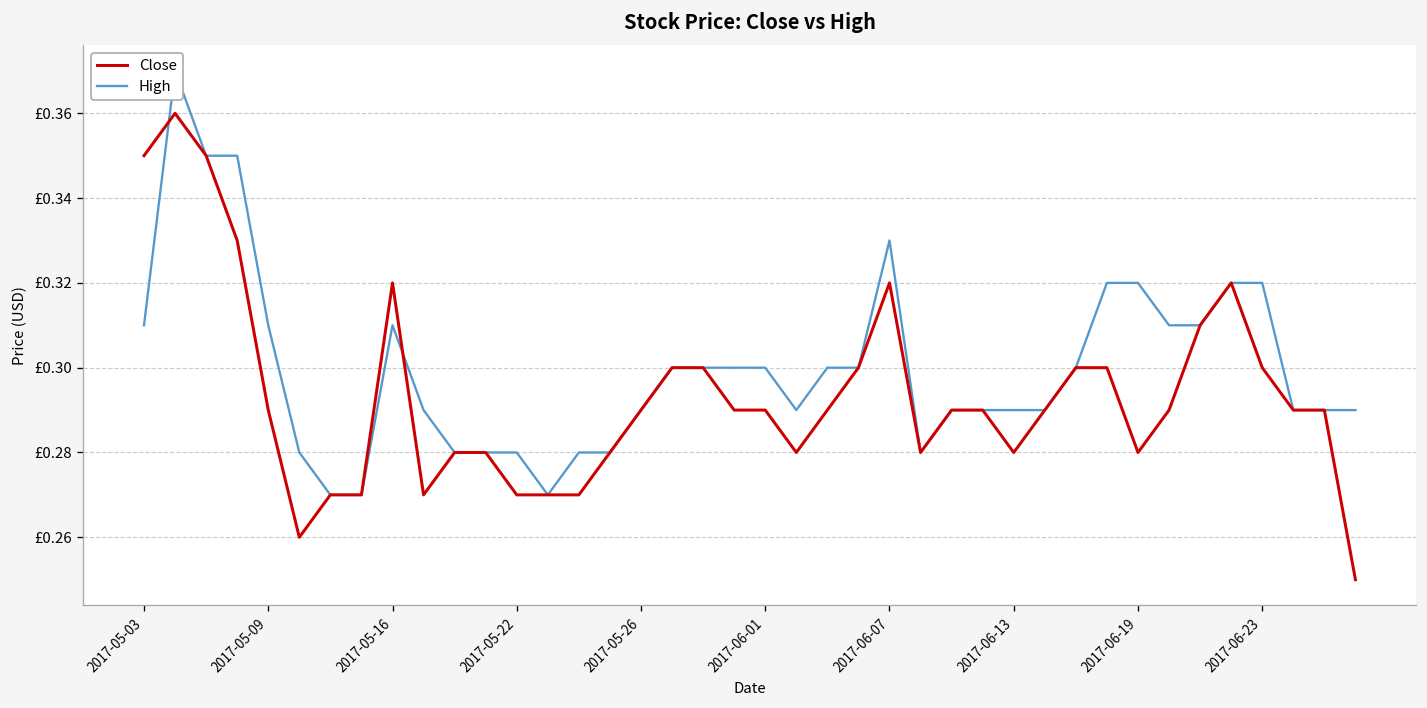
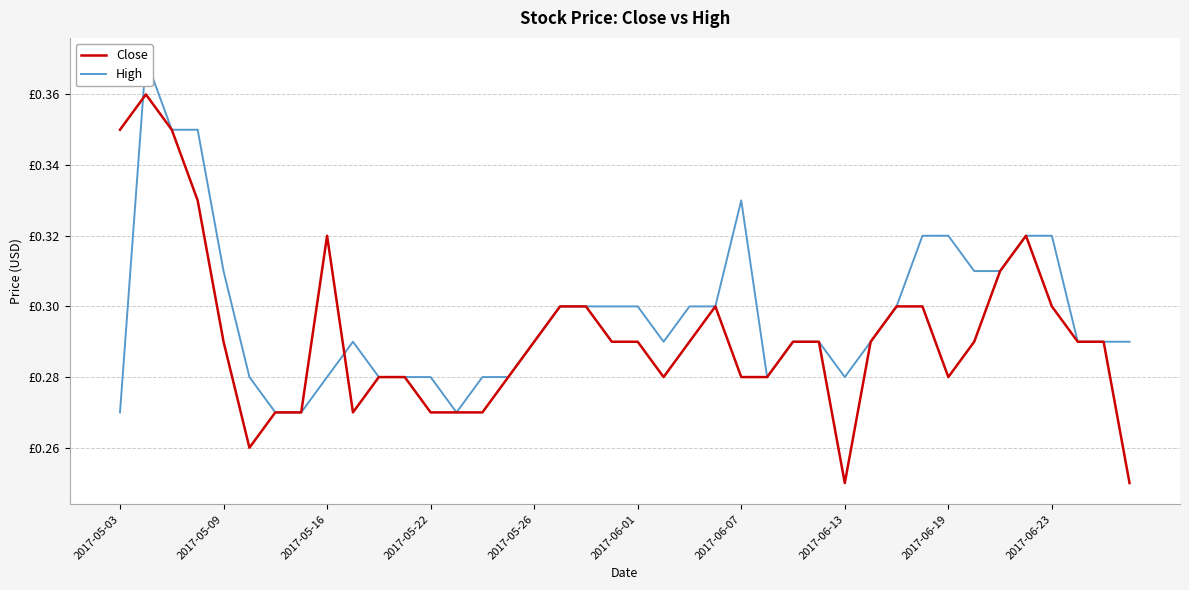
  {
    "Close": {
      "2017-05-03": "£0.35",
      "2017-05-09": "£0.29",
      "2017-05-16": "£0.32",
      "2017-05-22": "£0.27",
      "2017-06-01": "£0.29",
-     "2017-06-07": "£0.32",
-     "2017-06-13": "£0.28",
+     "2017-06-07": "£0.28",
+     "2017-06-13": "£0.25",
      "2017-06-19": "£0.28",
      "2017-06-23": "£0.30"
    },
    "High": {
-     "2017-05-03": "£0.31",
+     "2017-05-03": "£0.27",
      "2017-05-09": "£0.31",
-     "2017-05-16": "£0.31",
+     "2017-05-16": "£0.28",
      "2017-05-22": "£0.28",
      "2017-06-01": "£0.30",
      "2017-06-07": "£0.33",
-     "2017-06-13": "£0.29",
+     "2017-06-13": "£0.28",
      "2017-06-19": "£0.32",
      "2017-06-23": "£0.32"
    }
  }
